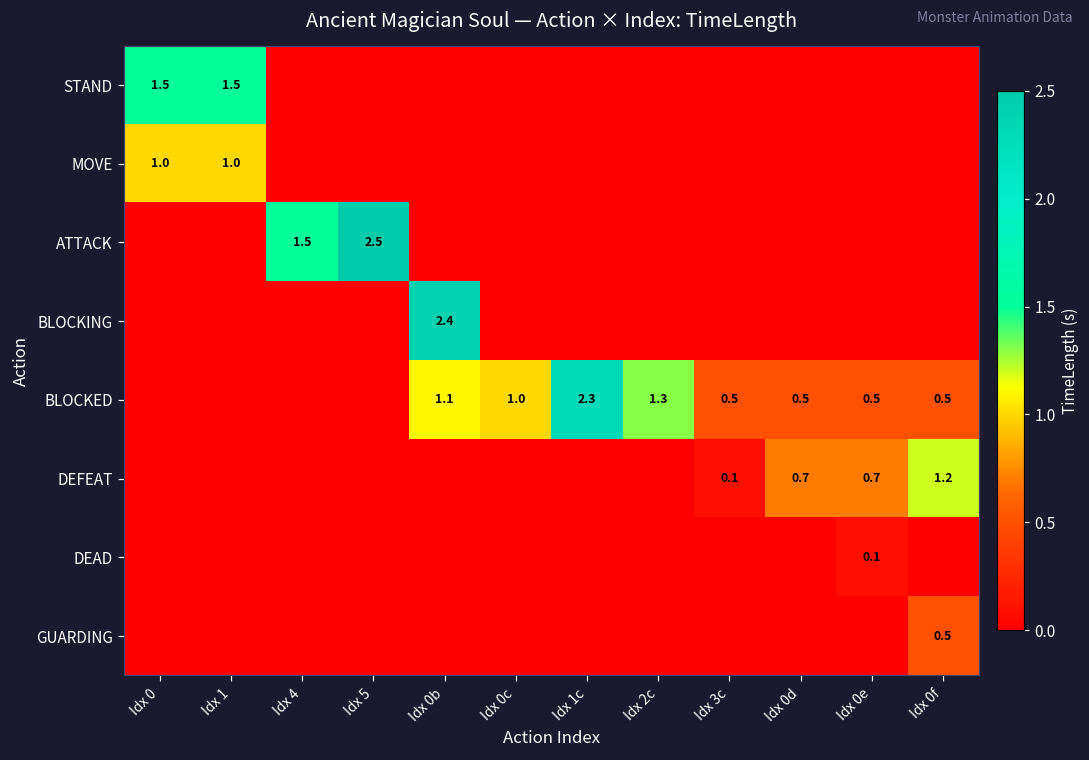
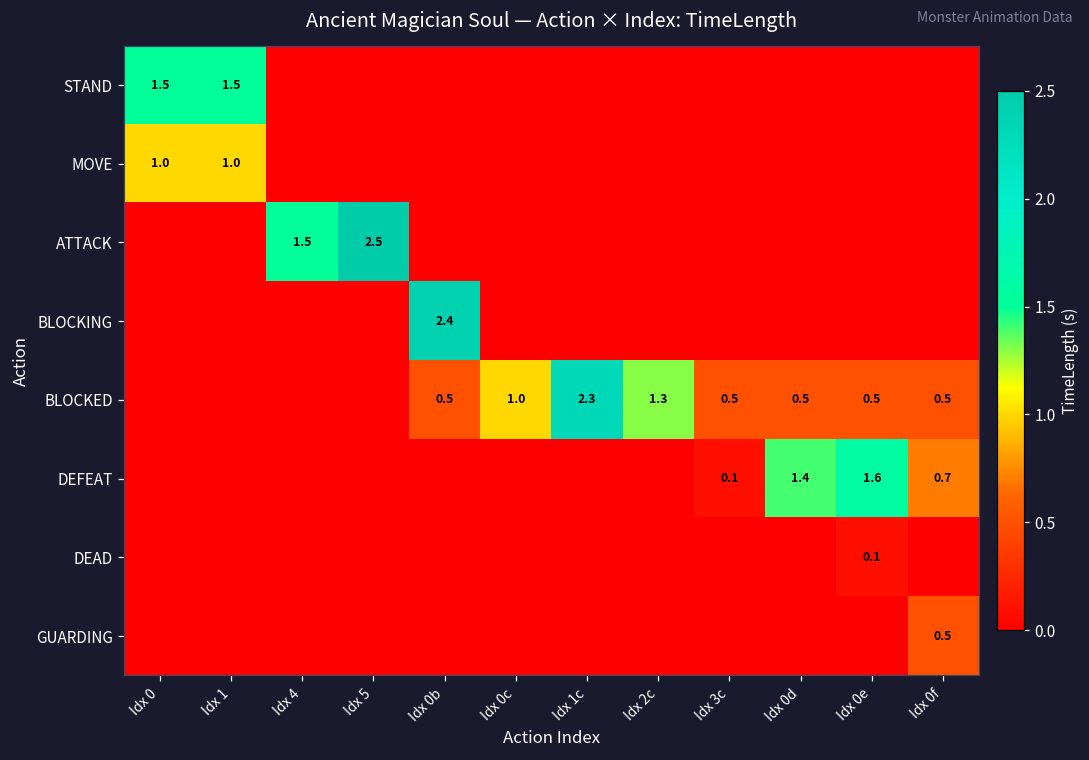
  {
    "STAND": {
      "Idx 0": 1.5,
      "Idx 1": 1.5
    },
    "MOVE": {
      "Idx 0": 1.0,
      "Idx 1": 1.0
    },
    "ATTACK": {
      "Idx 4": 1.5,
      "Idx 5": 2.5
    },
    "BLOCKING": {
      "Idx 0b": 2.4
    },
    "BLOCKED": {
-     "Idx 0b": 1.1,
+     "Idx 0b": 0.5,
      "Idx 0c": 1.0,
      "Idx 1c": 2.3,
      "Idx 2c": 1.3,
      "Idx 3c": 0.5,
      "Idx 0d": 0.5,
      "Idx 0e": 0.5,
      "Idx 0f": 0.5
    },
    "DEFEAT": {
      "Idx 3c": 0.1,
-     "Idx 0d": 0.7,
-     "Idx 0e": 0.7,
-     "Idx 0f": 1.2
+     "Idx 0d": 1.4,
+     "Idx 0e": 1.6,
+     "Idx 0f": 0.7
    },
    "DEAD": {
      "Idx 0e": 0.1
    },
    "GUARDING": {
      "Idx 0f": 0.5
    }
  }
